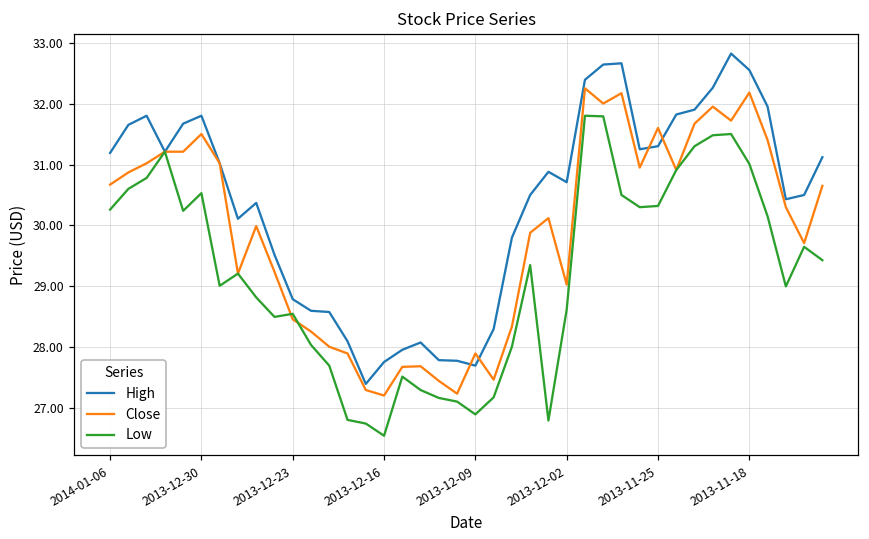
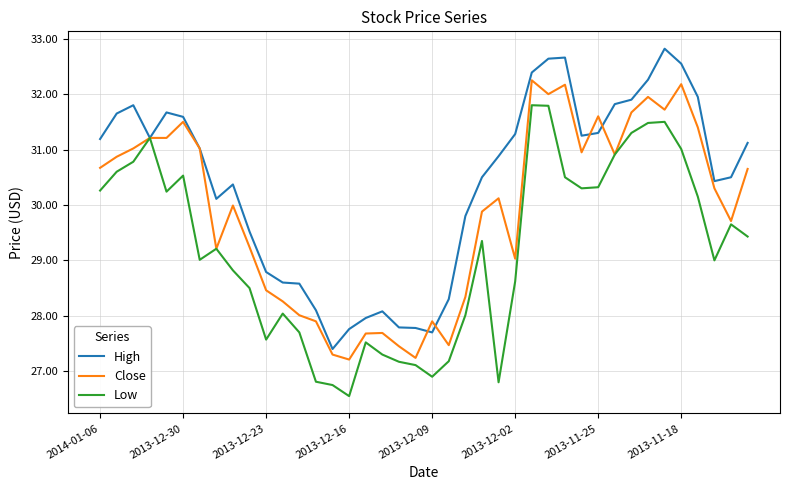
  {
    "High": {
      "2014-01-06": 31.2,
-     "2013-12-30": 31.8,
+     "2013-12-30": 31.6,
      "2013-12-23": 28.8,
      "2013-12-16": 27.8,
      "2013-12-09": 27.7,
-     "2013-12-02": 30.7,
+     "2013-12-02": 31.3,
      "2013-11-25": 31.3,
      "2013-11-18": 32.6
    },
    "Close": {
      "2014-01-06": 30.7,
      "2013-12-30": 31.5,
      "2013-12-23": 28.5,
      "2013-12-16": 27.2,
      "2013-12-09": 27.9,
      "2013-12-02": 29.0,
      "2013-11-25": 31.6,
      "2013-11-18": 32.2
    },
    "Low": {
      "2014-01-06": 30.3,
      "2013-12-30": 30.5,
-     "2013-12-23": 28.6,
+     "2013-12-23": 27.6,
      "2013-12-16": 26.6,
      "2013-12-09": 26.9,
      "2013-12-02": 28.6,
      "2013-11-25": 30.3,
      "2013-11-18": 31.0
    }
  }
